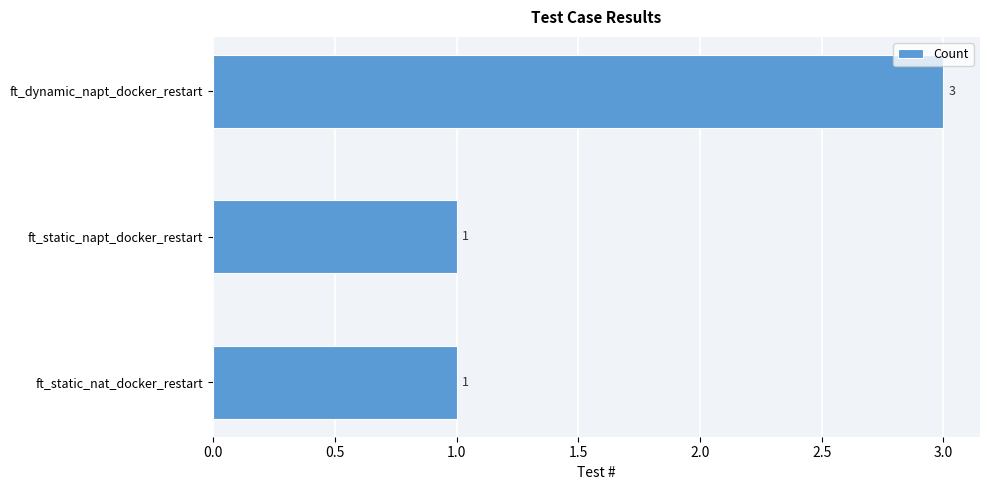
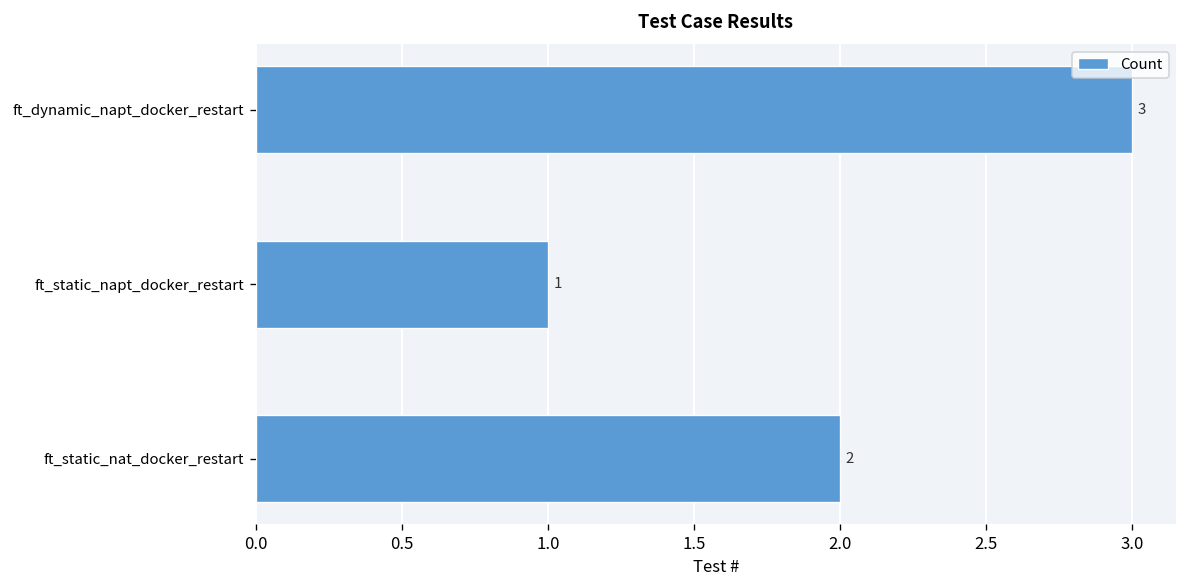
  {
    "ft_dynamic_napt_docker_restart": 3,
    "ft_static_napt_docker_restart": 1,
-   "ft_static_nat_docker_restart": 1
+   "ft_static_nat_docker_restart": 2
  }
